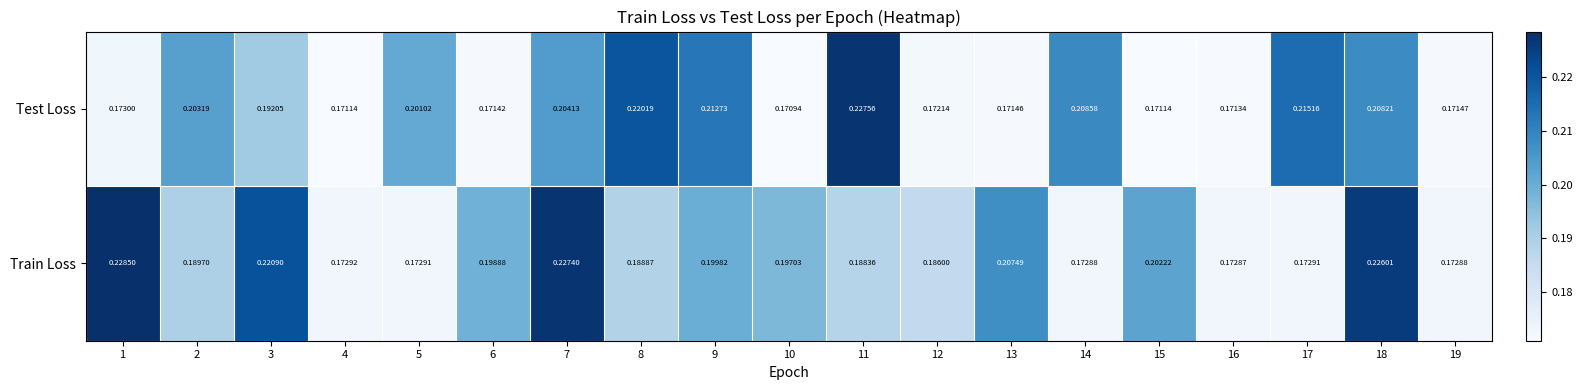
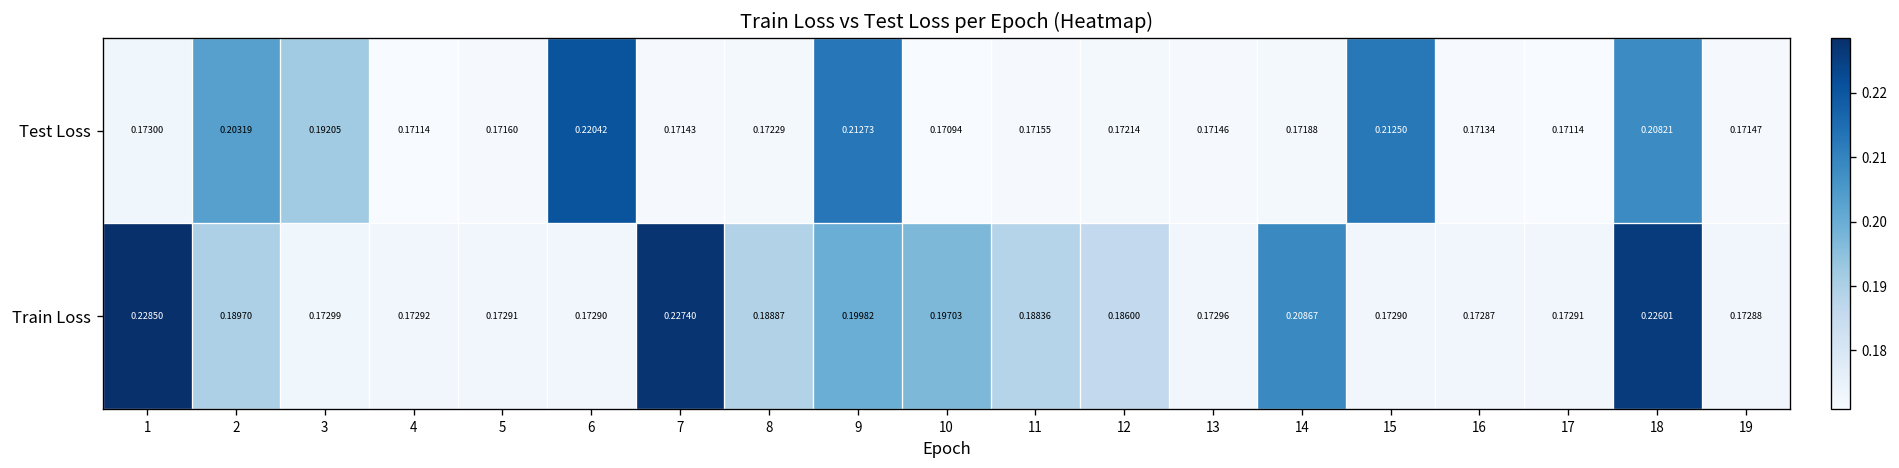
  {
    "Test Loss": {
      "1": 0.17300,
      "2": 0.20319,
      "3": 0.19205,
      "4": 0.17114,
-     "5": 0.20102,
-     "6": 0.17142,
-     "7": 0.20413,
-     "8": 0.22019,
+     "5": 0.17160,
+     "6": 0.22042,
+     "7": 0.17143,
+     "8": 0.17229,
      "9": 0.21273,
      "10": 0.17094,
-     "11": 0.22756,
+     "11": 0.17155,
      "12": 0.17214,
      "13": 0.17146,
-     "14": 0.20858,
-     "15": 0.17114,
+     "14": 0.17188,
+     "15": 0.21250,
      "16": 0.17134,
-     "17": 0.21516,
+     "17": 0.17114,
      "18": 0.20821,
      "19": 0.17147
    },
    "Train Loss": {
      "1": 0.22850,
      "2": 0.18970,
-     "3": 0.22090,
+     "3": 0.17299,
      "4": 0.17292,
      "5": 0.17291,
-     "6": 0.19888,
+     "6": 0.17290,
      "7": 0.22740,
      "8": 0.18887,
      "9": 0.19982,
      "10": 0.19703,
      "11": 0.18836,
      "12": 0.18600,
-     "13": 0.20749,
-     "14": 0.17288,
-     "15": 0.20222,
+     "13": 0.17296,
+     "14": 0.20867,
+     "15": 0.17290,
      "16": 0.17287,
      "17": 0.17291,
      "18": 0.22601,
      "19": 0.17288
    }
  }
